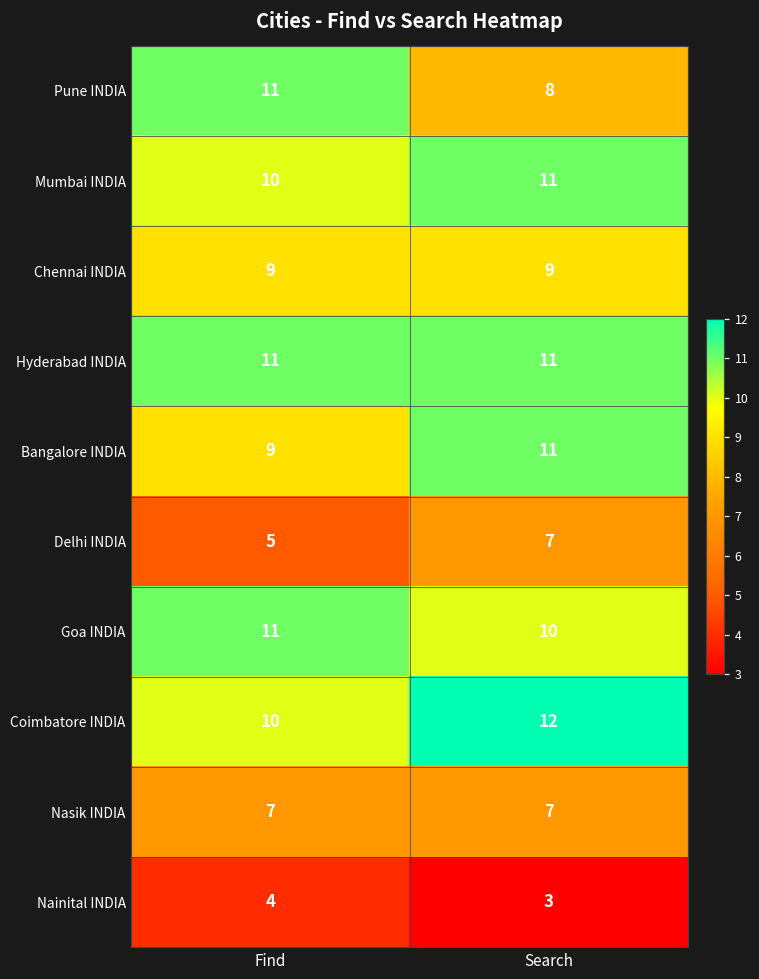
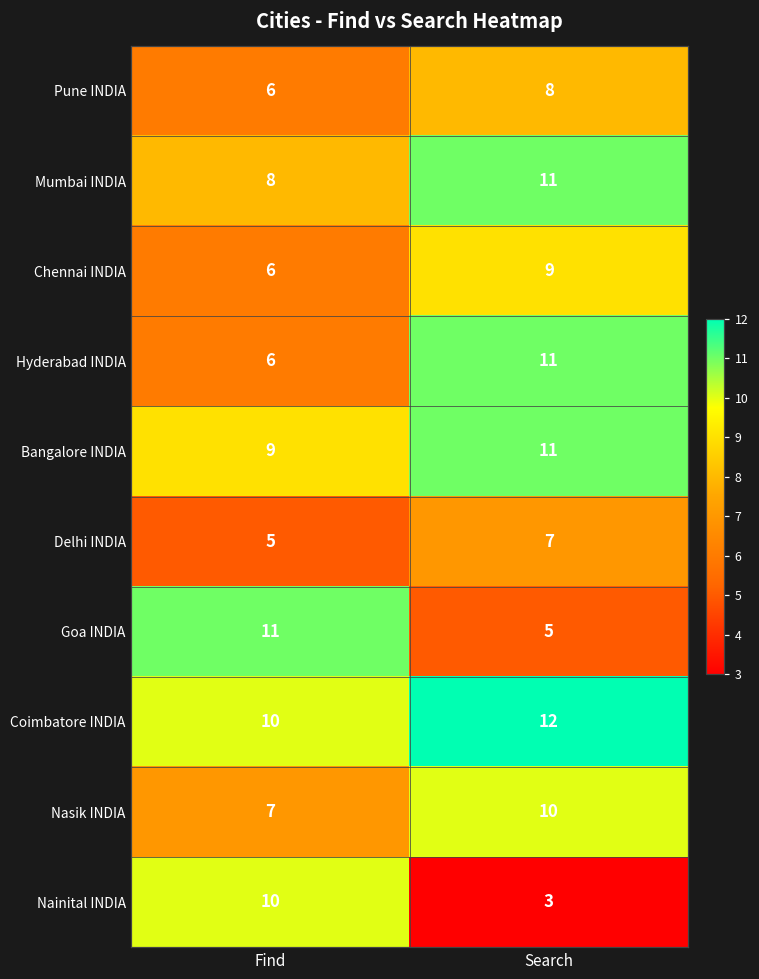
  {
    "Pune INDIA": {
-     "Find": 11,
+     "Find": 6,
      "Search": 8
    },
    "Mumbai INDIA": {
-     "Find": 10,
+     "Find": 8,
      "Search": 11
    },
    "Chennai INDIA": {
-     "Find": 9,
+     "Find": 6,
      "Search": 9
    },
    "Hyderabad INDIA": {
-     "Find": 11,
+     "Find": 6,
      "Search": 11
    },
    "Bangalore INDIA": {
      "Find": 9,
      "Search": 11
    },
    "Delhi INDIA": {
      "Find": 5,
      "Search": 7
    },
    "Goa INDIA": {
      "Find": 11,
-     "Search": 10
+     "Search": 5
    },
    "Coimbatore INDIA": {
      "Find": 10,
      "Search": 12
    },
    "Nasik INDIA": {
      "Find": 7,
-     "Search": 7
+     "Search": 10
    },
    "Nainital INDIA": {
-     "Find": 4,
+     "Find": 10,
      "Search": 3
    }
  }
